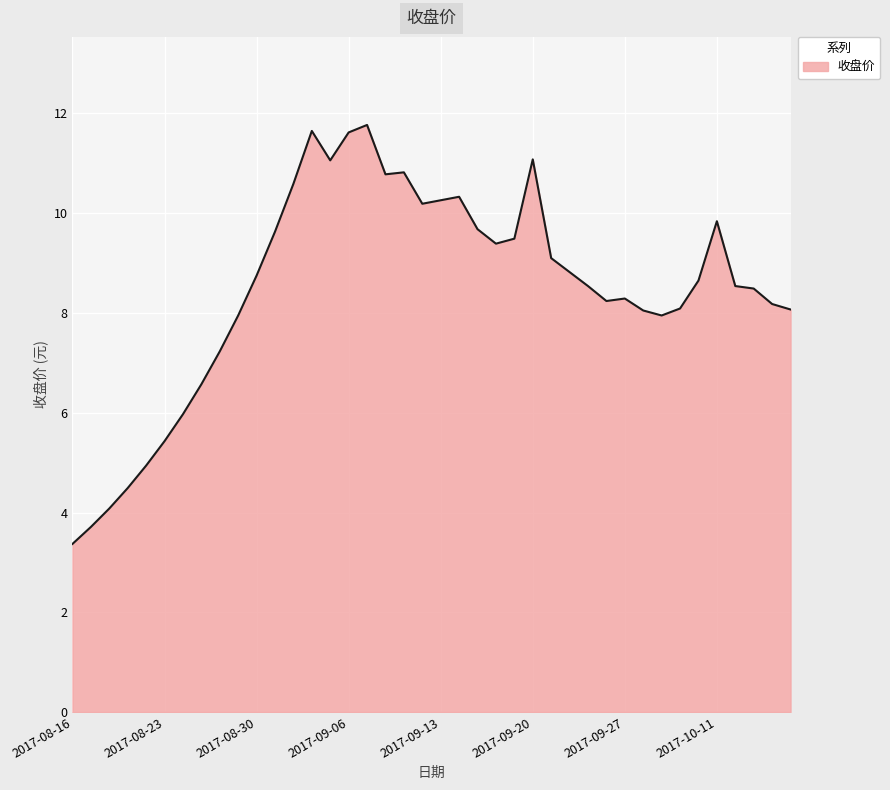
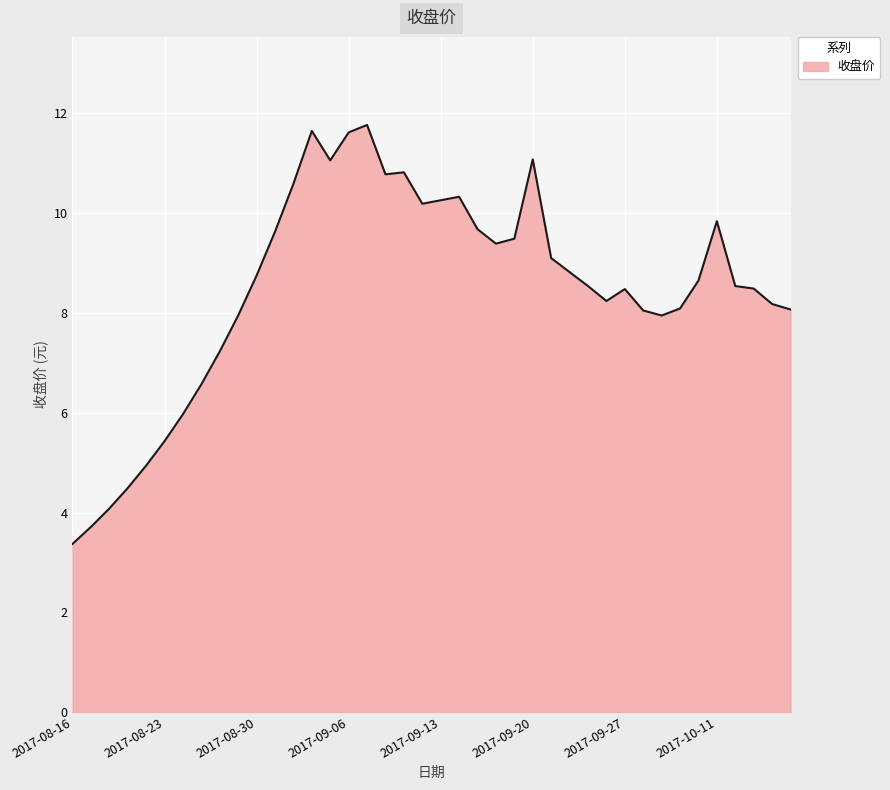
  {
    "2017-08-16": 3.4,
    "2017-08-23": 5.4,
    "2017-08-30": 8.8,
    "2017-09-06": 11.6,
    "2017-09-13": 10.3,
    "2017-09-20": 11.1,
-   "2017-09-27": 8.3,
+   "2017-09-27": 8.5,
    "2017-10-11": 9.8
  }
